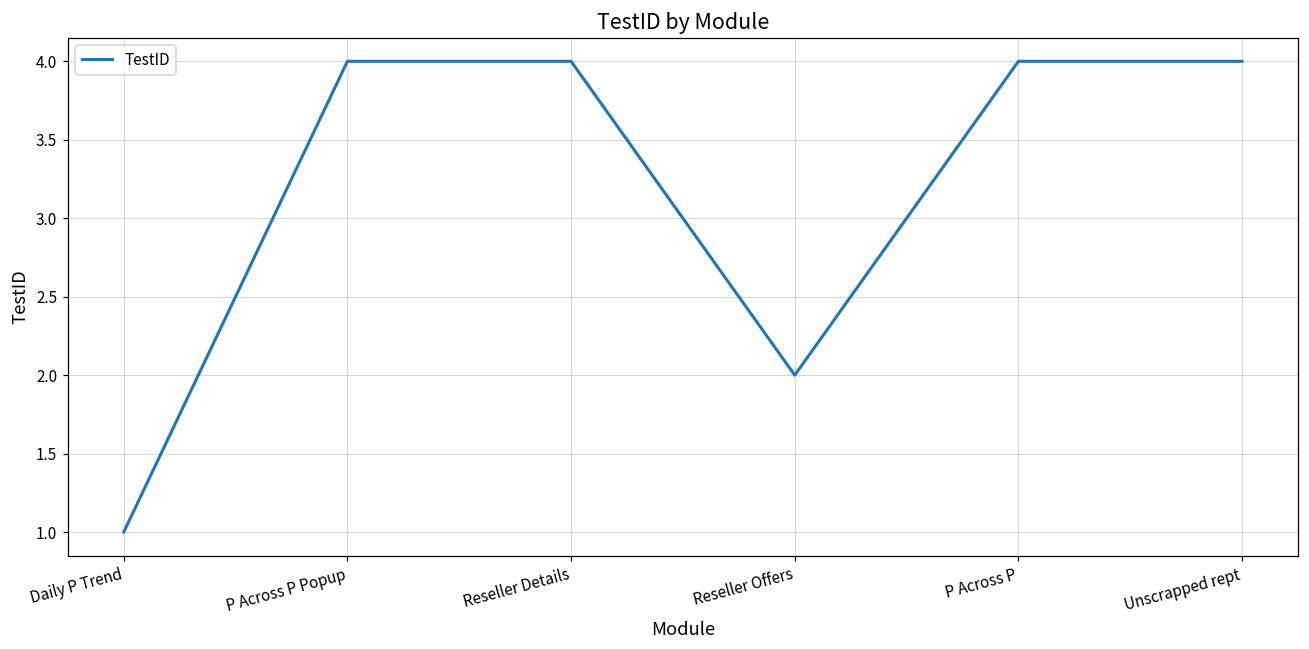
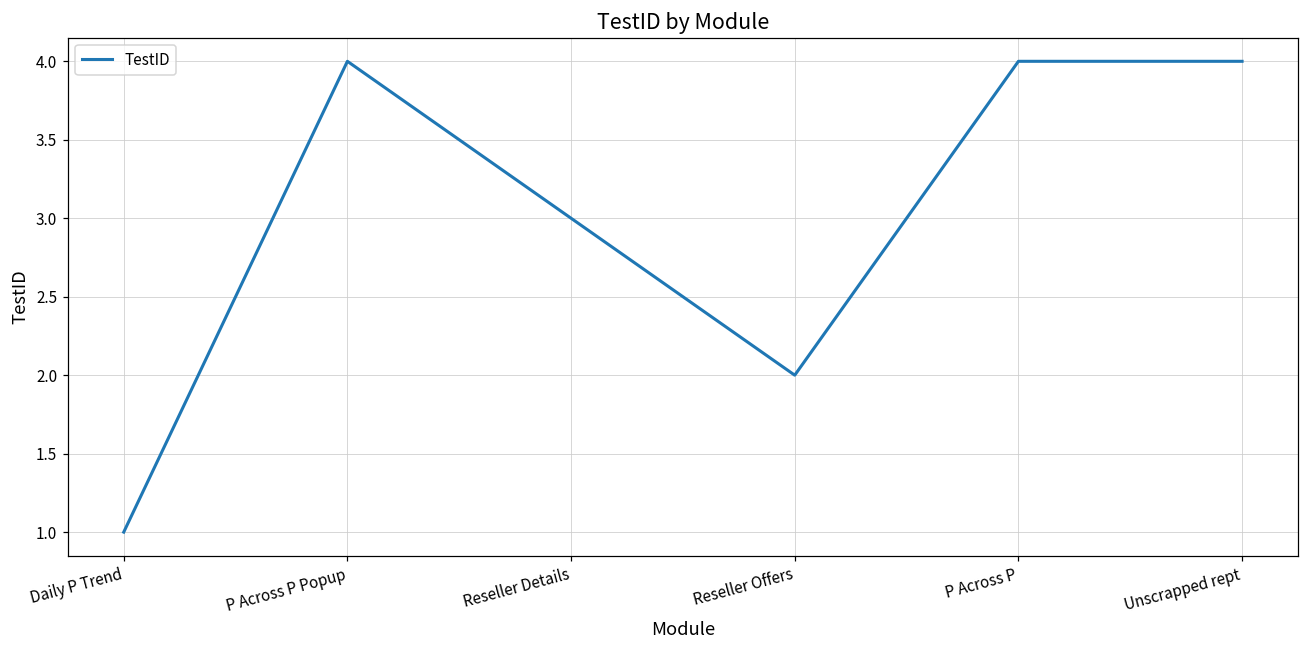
  {
    "Daily P Trend": 1,
    "P Across P Popup": 4,
-   "Reseller Details": 4,
+   "Reseller Details": 3,
    "Reseller Offers": 2,
    "P Across P": 4,
    "Unscrapped rept": 4
  }
